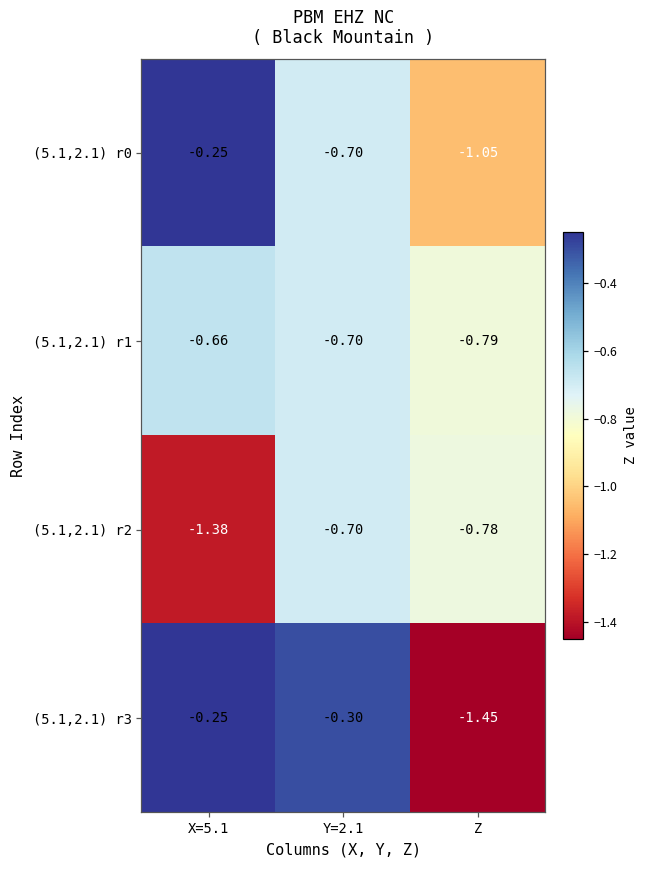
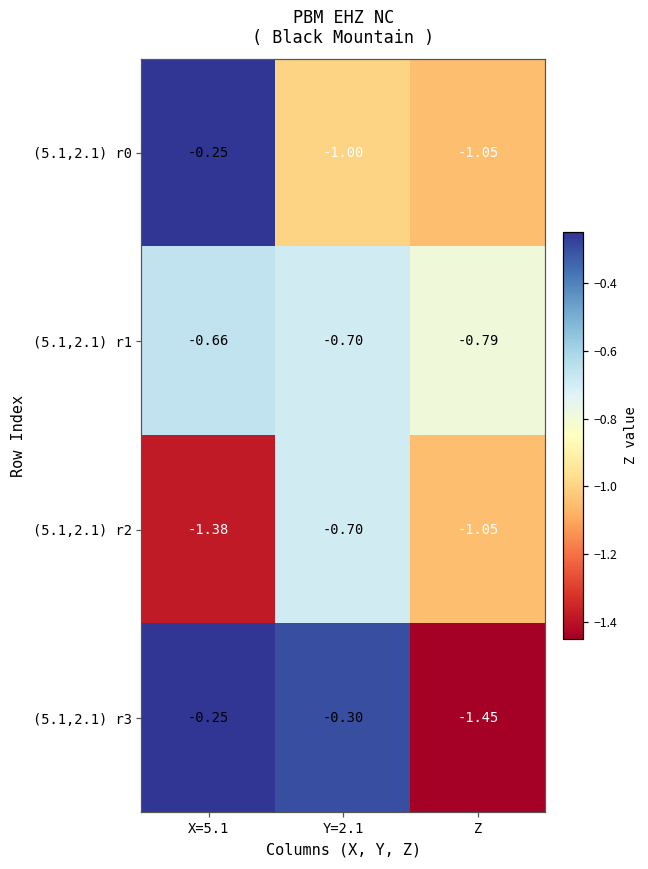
  {
    "(5.1,2.1) r0": {
      "X=5.1": -0.25,
-     "Y=2.1": -0.70,
+     "Y=2.1": -1.00,
      "Z": -1.05
    },
    "(5.1,2.1) r1": {
      "X=5.1": -0.66,
      "Y=2.1": -0.70,
      "Z": -0.79
    },
    "(5.1,2.1) r2": {
      "X=5.1": -1.38,
      "Y=2.1": -0.70,
-     "Z": -0.78
+     "Z": -1.05
    },
    "(5.1,2.1) r3": {
      "X=5.1": -0.25,
      "Y=2.1": -0.30,
      "Z": -1.45
    }
  }
